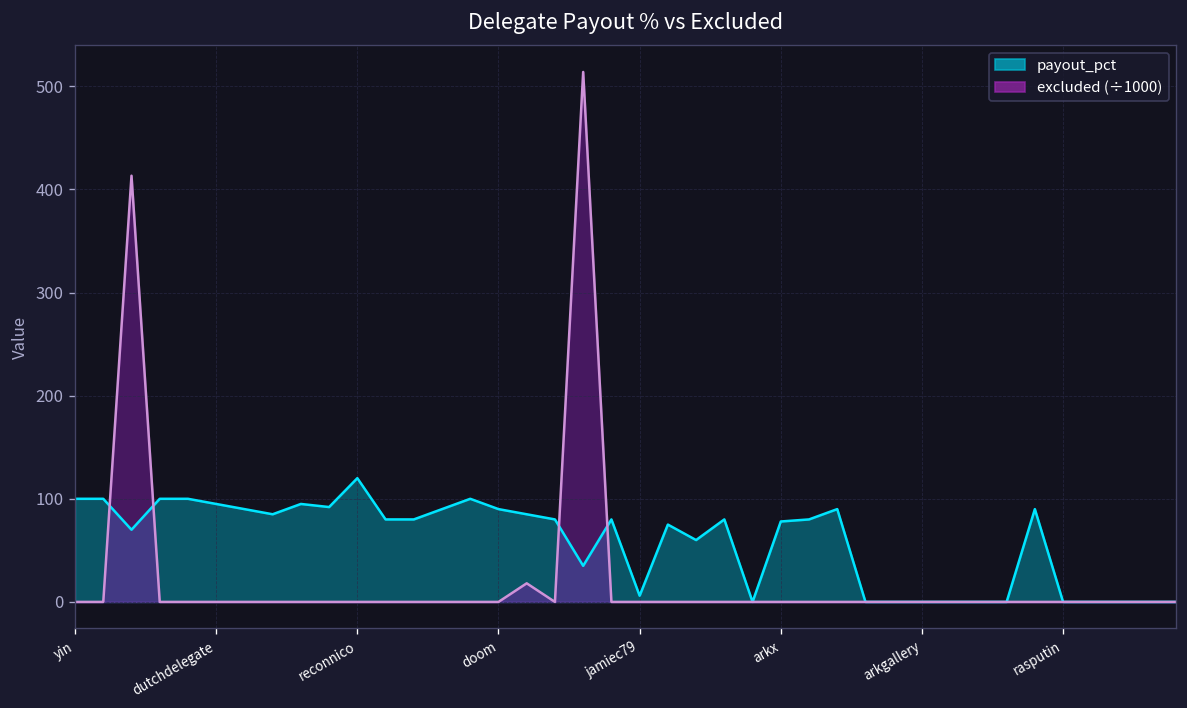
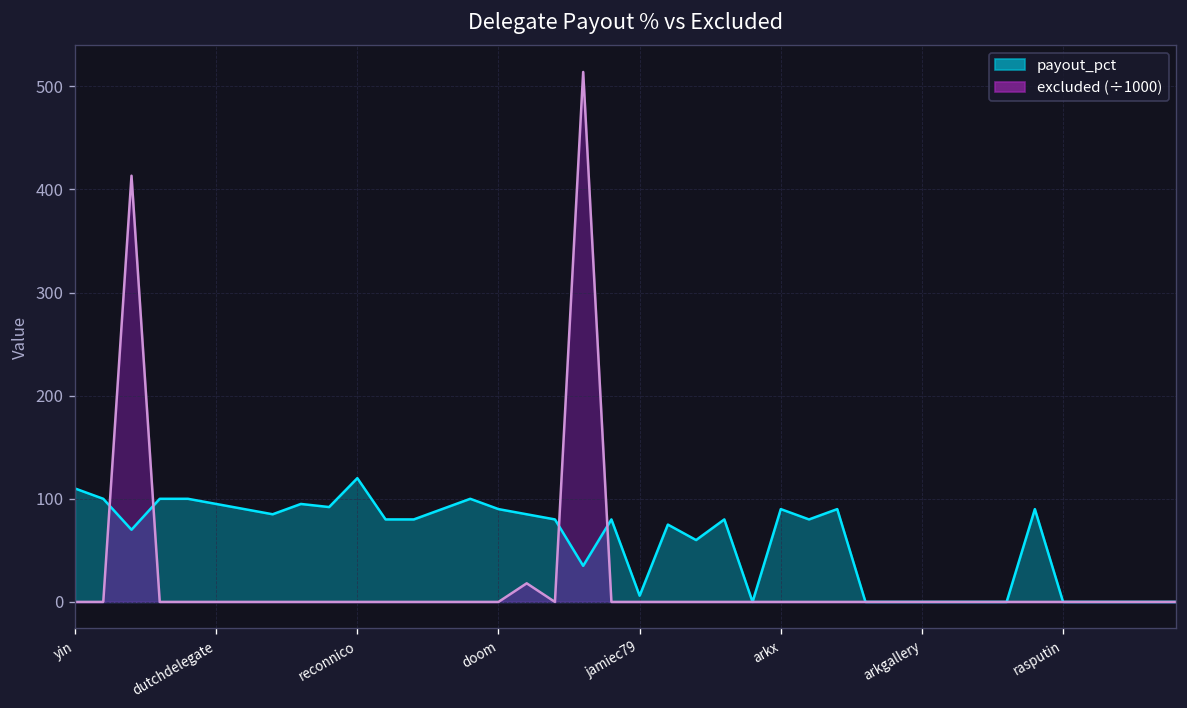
  {
    "payout_pct": {
-     "yin": 100,
+     "yin": 110,
      "dutchdelegate": 100,
      "reconnico": 120,
      "doom": 90,
      "jamiec79": 10,
-     "arkx": 80
+     "arkx": 90
    },
    "excluded (÷1000)": {
      "yin": 0,
      "dutchdelegate": 0,
      "reconnico": 0,
      "doom": 0,
      "jamiec79": 0,
      "arkx": 0
    }
  }
